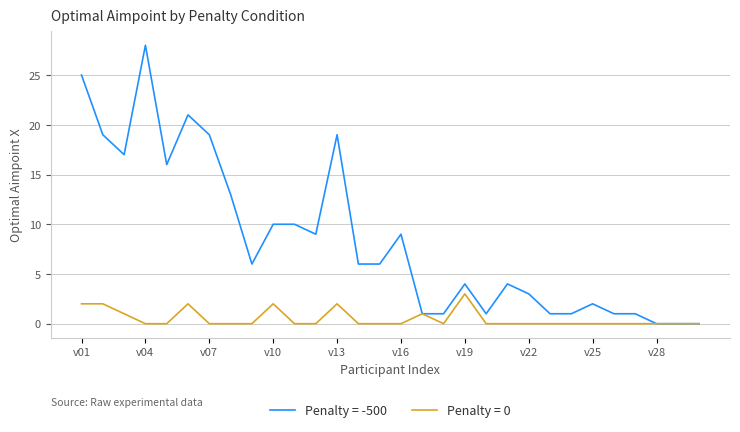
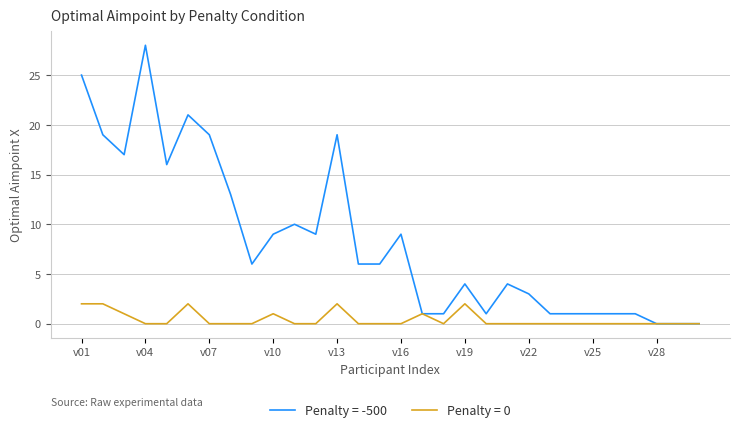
  {
    "Penalty = -500": {
-     "v10": 10,
+     "v10": 9,
      "v13": 19,
      "v16": 9,
      "v19": 4,
      "v22": 3,
-     "v25": 2
+     "v25": 1
    },
    "Penalty = 0": {
-     "v10": 2,
+     "v10": 1,
      "v13": 2,
      "v16": 0,
-     "v19": 3,
+     "v19": 2,
      "v22": 0,
      "v25": 0
    }
  }
